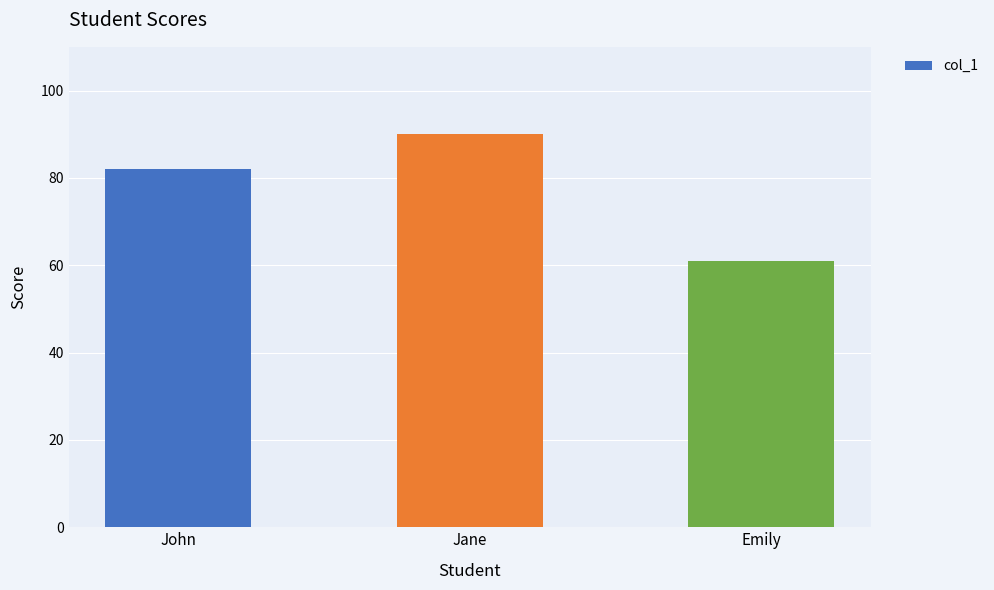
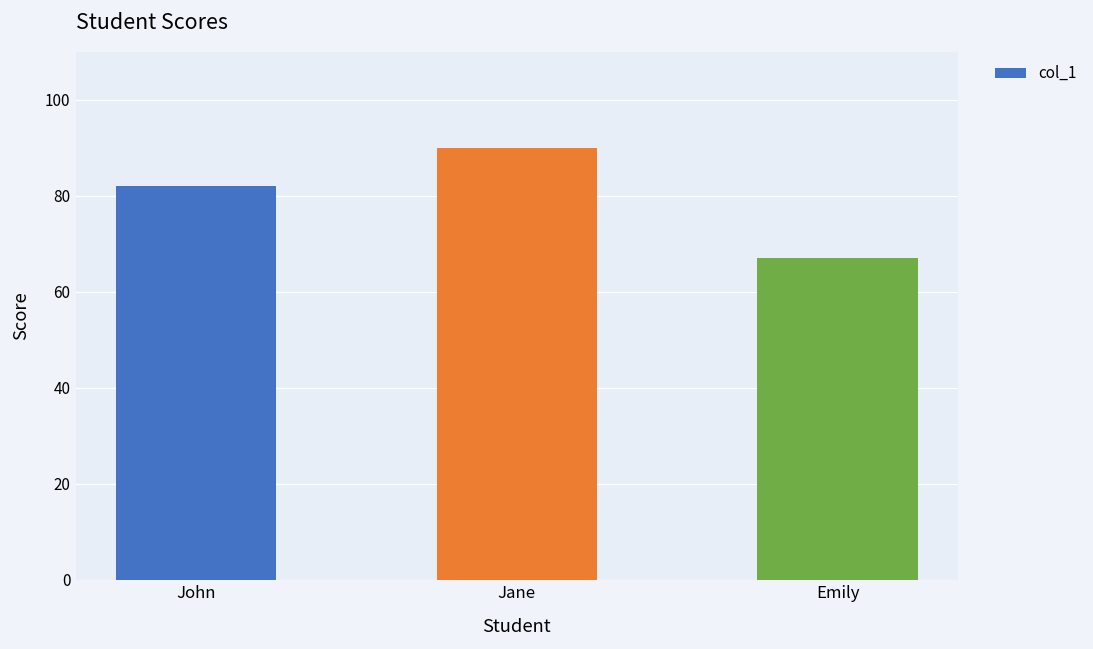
  {
    "John": 82,
    "Jane": 90,
-   "Emily": 61
+   "Emily": 67
  }
